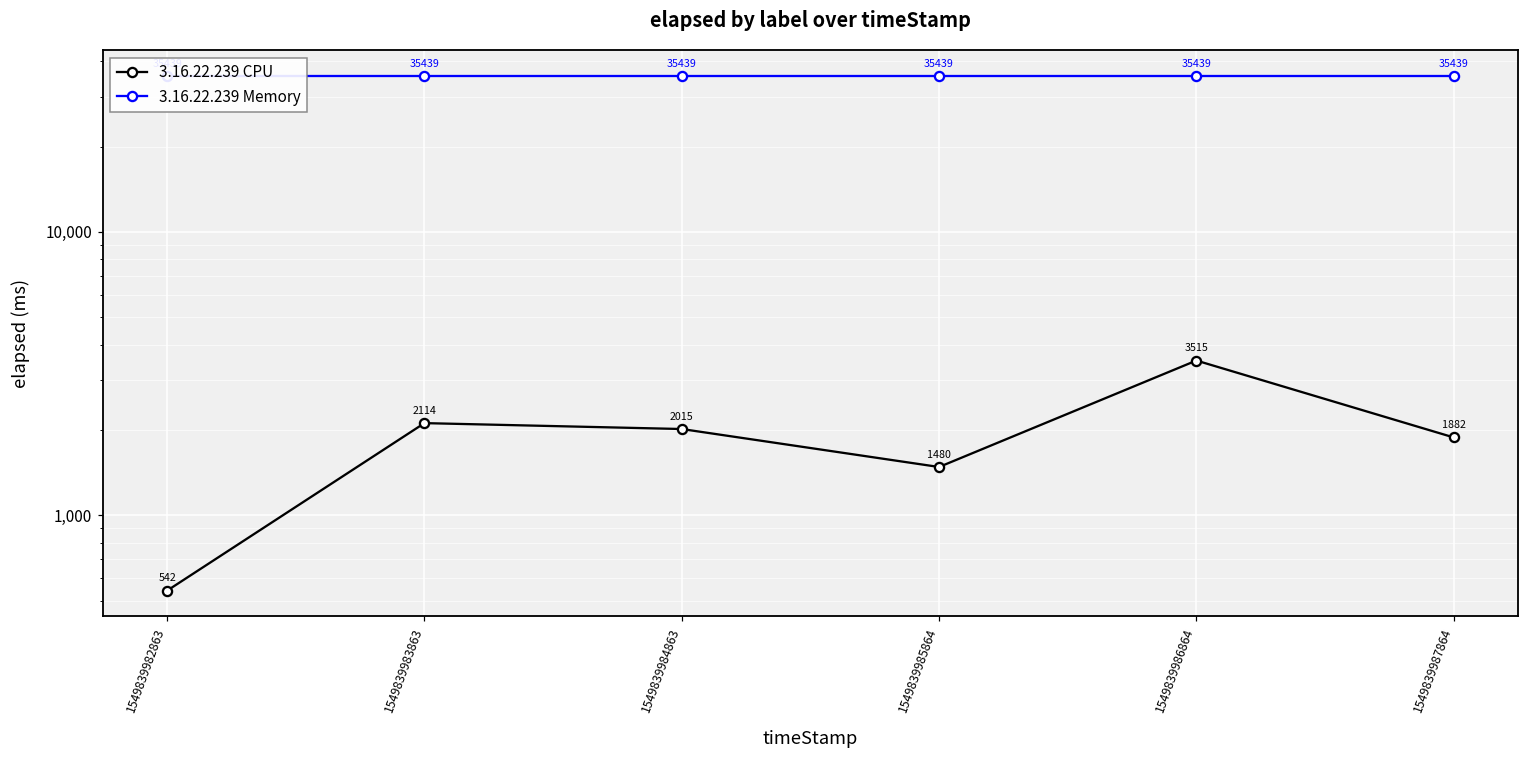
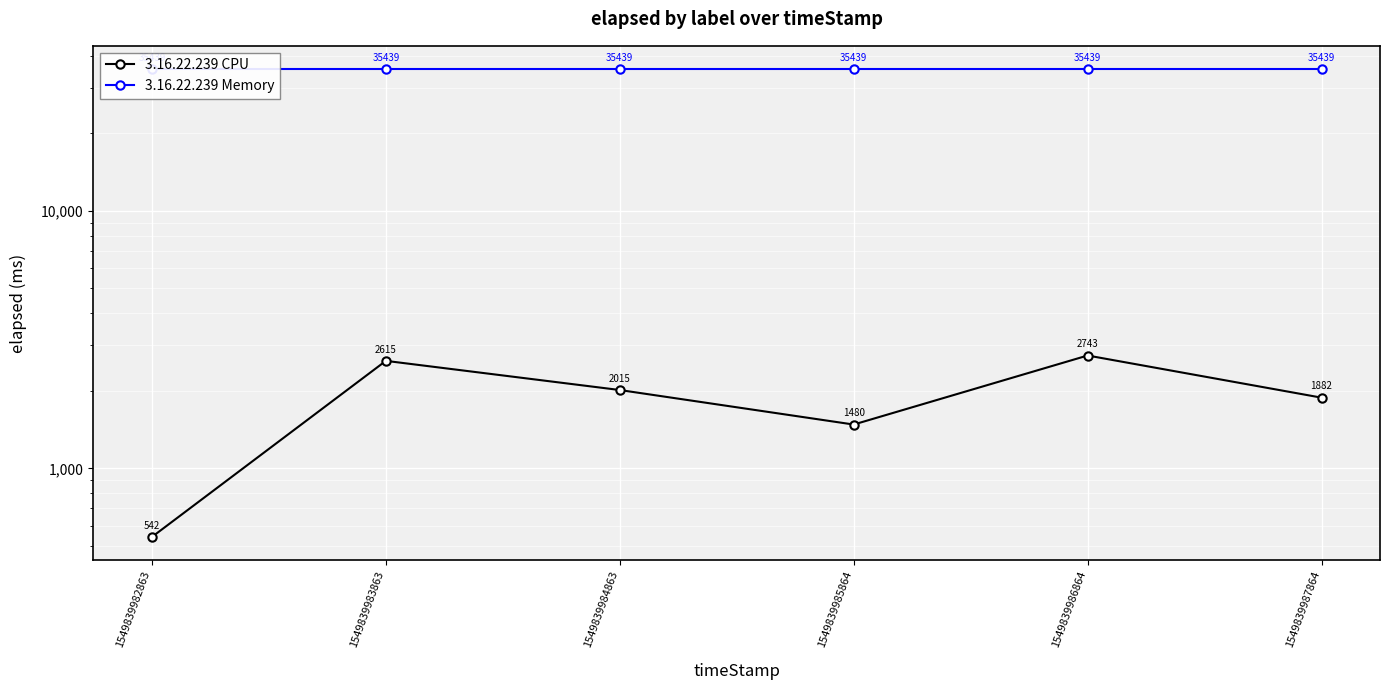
  {
    "3.16.22.239 CPU": {
      "1549839982863": 542,
-     "1549839983863": 2114,
+     "1549839983863": 2615,
      "1549839984863": 2015,
      "1549839985864": 1480,
-     "1549839986864": 3515,
+     "1549839986864": 2743,
      "1549839987864": 1882
    },
    "3.16.22.239 Memory": {
      "1549839983863": 35439,
      "1549839984863": 35439,
      "1549839985864": 35439,
      "1549839986864": 35439,
      "1549839987864": 35439
    }
  }
